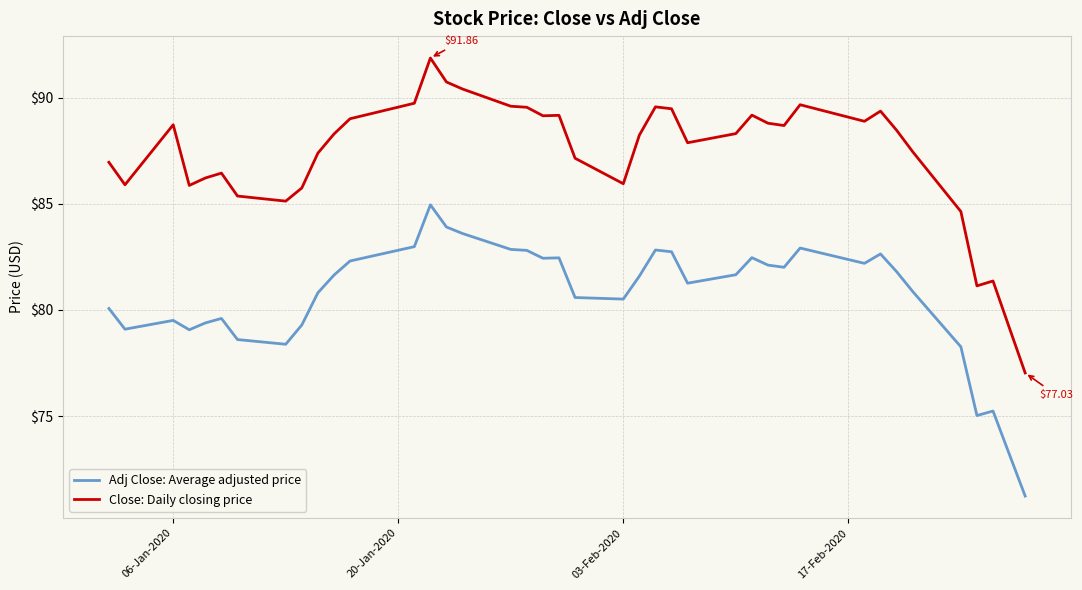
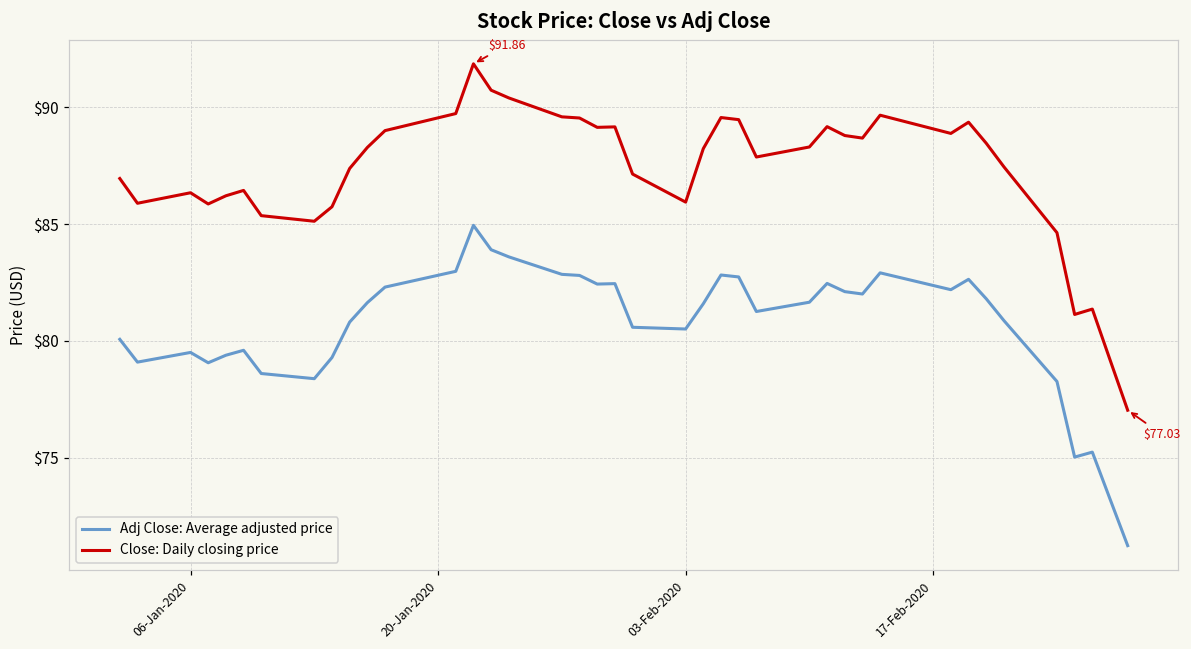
  {
    "Adj Close: Average adjusted price": {
      "06-Jan-2020": "$79.5",
      "03-Feb-2020": "$80.5"
    },
    "Close: Daily closing price": {
-     "06-Jan-2020": "$88.7",
+     "06-Jan-2020": "$86.3",
      "03-Feb-2020": "$85.9"
    }
  }
